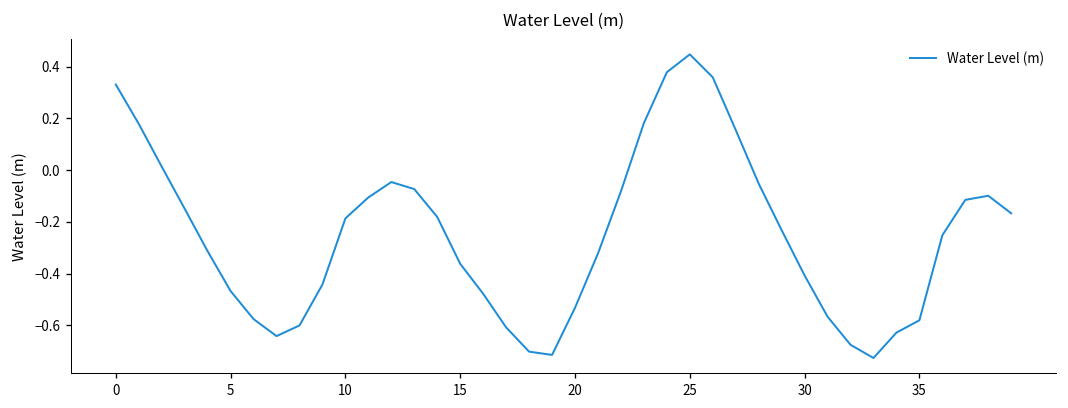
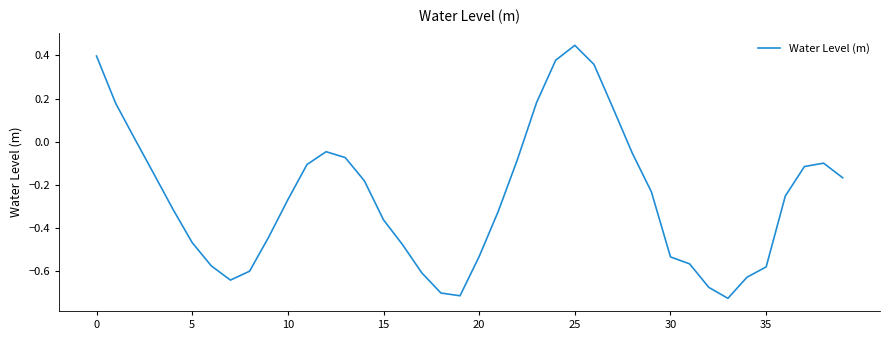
  {
-   "0": 0.33,
+   "0": 0.40,
    "5": -0.47,
-   "10": -0.19,
+   "10": -0.27,
    "15": -0.36,
    "20": -0.53,
    "25": 0.45,
-   "30": -0.41,
+   "30": -0.53,
    "35": -0.58
  }
